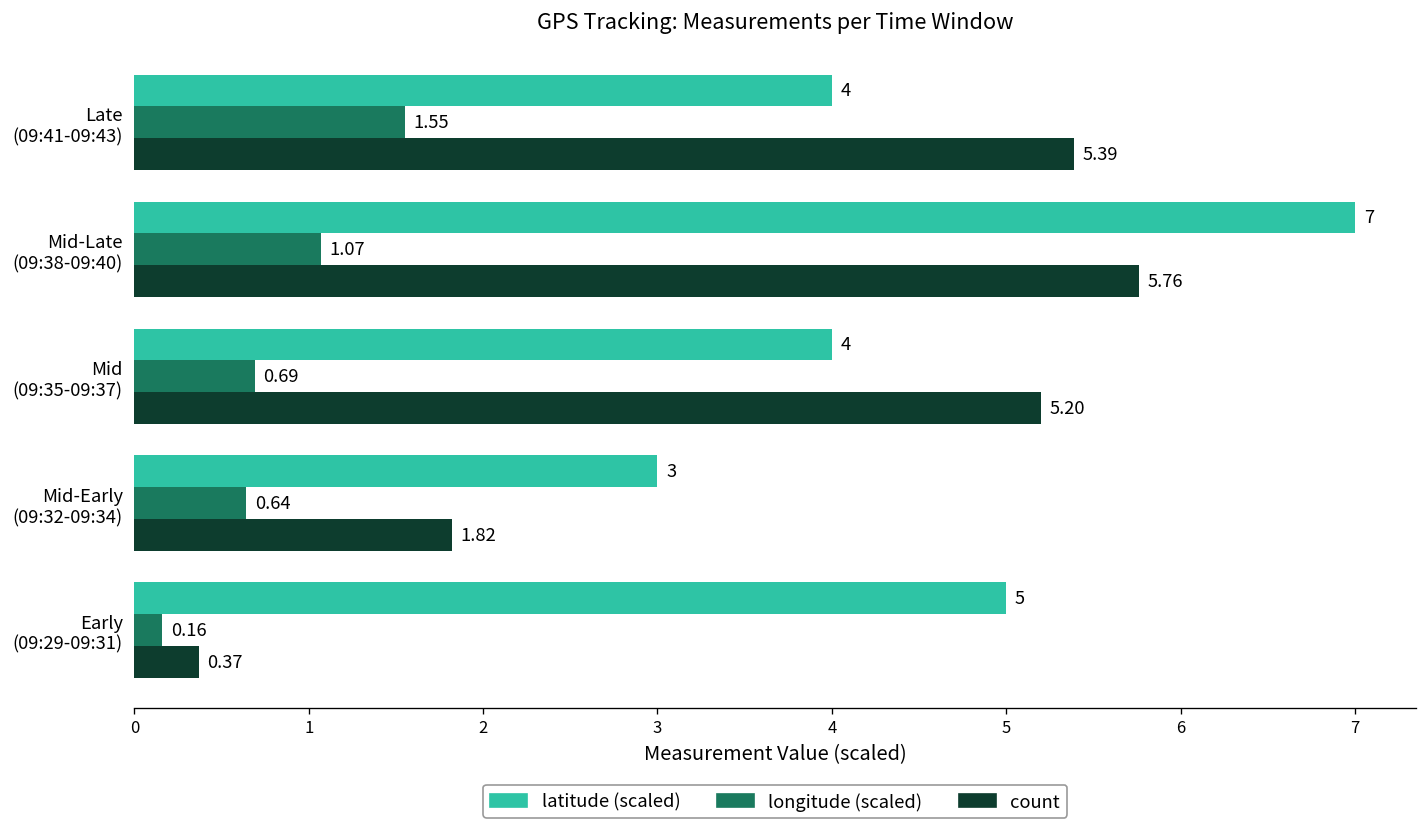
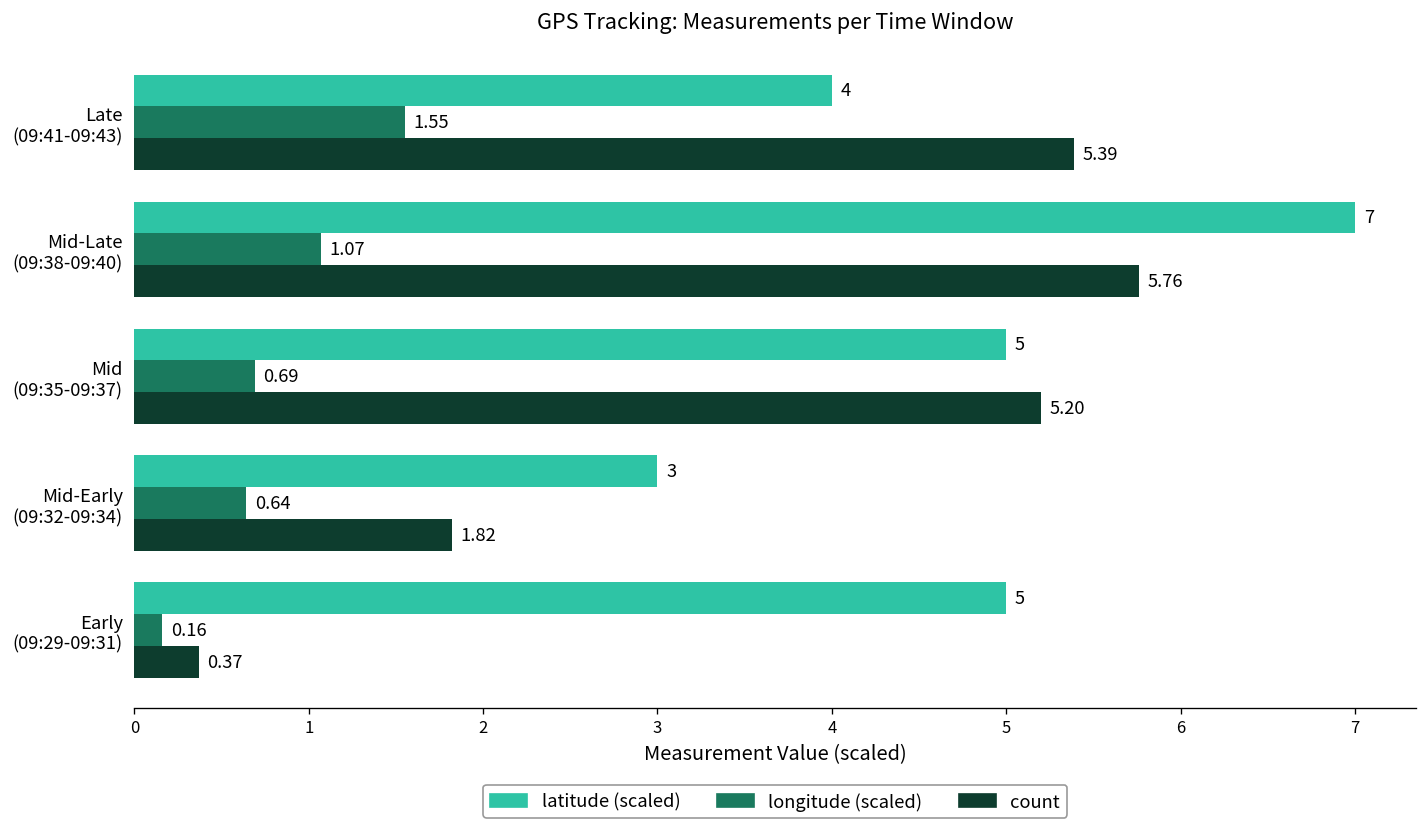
  {
    "latitude (scaled)": {
      "Late (09:41-09:43)": 4,
      "Mid-Late (09:38-09:40)": 7,
-     "Mid (09:35-09:37)": 4,
+     "Mid (09:35-09:37)": 5,
      "Mid-Early (09:32-09:34)": 3,
      "Early (09:29-09:31)": 5
    },
    "longitude (scaled)": {
      "Late (09:41-09:43)": 1.55,
      "Mid-Late (09:38-09:40)": 1.07,
      "Mid (09:35-09:37)": 0.69,
      "Mid-Early (09:32-09:34)": 0.64,
      "Early (09:29-09:31)": 0.16
    },
    "count": {
      "Late (09:41-09:43)": 5.39,
      "Mid-Late (09:38-09:40)": 5.76,
      "Mid (09:35-09:37)": 5.20,
      "Mid-Early (09:32-09:34)": 1.82,
      "Early (09:29-09:31)": 0.37
    }
  }
